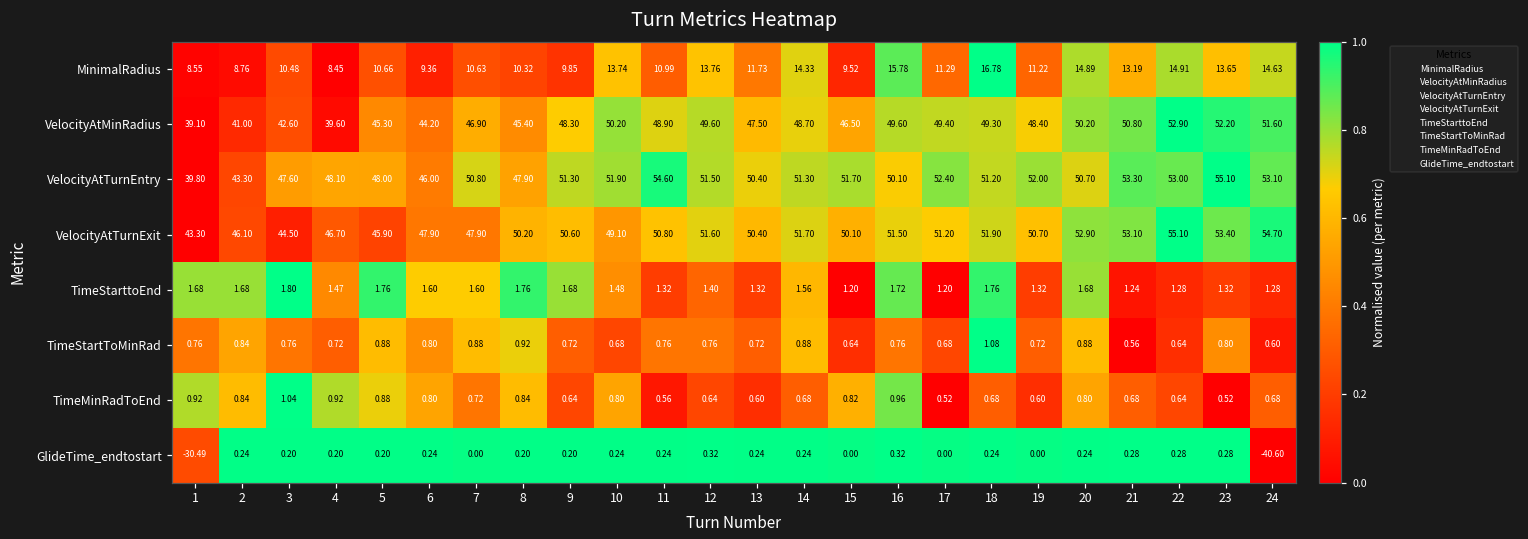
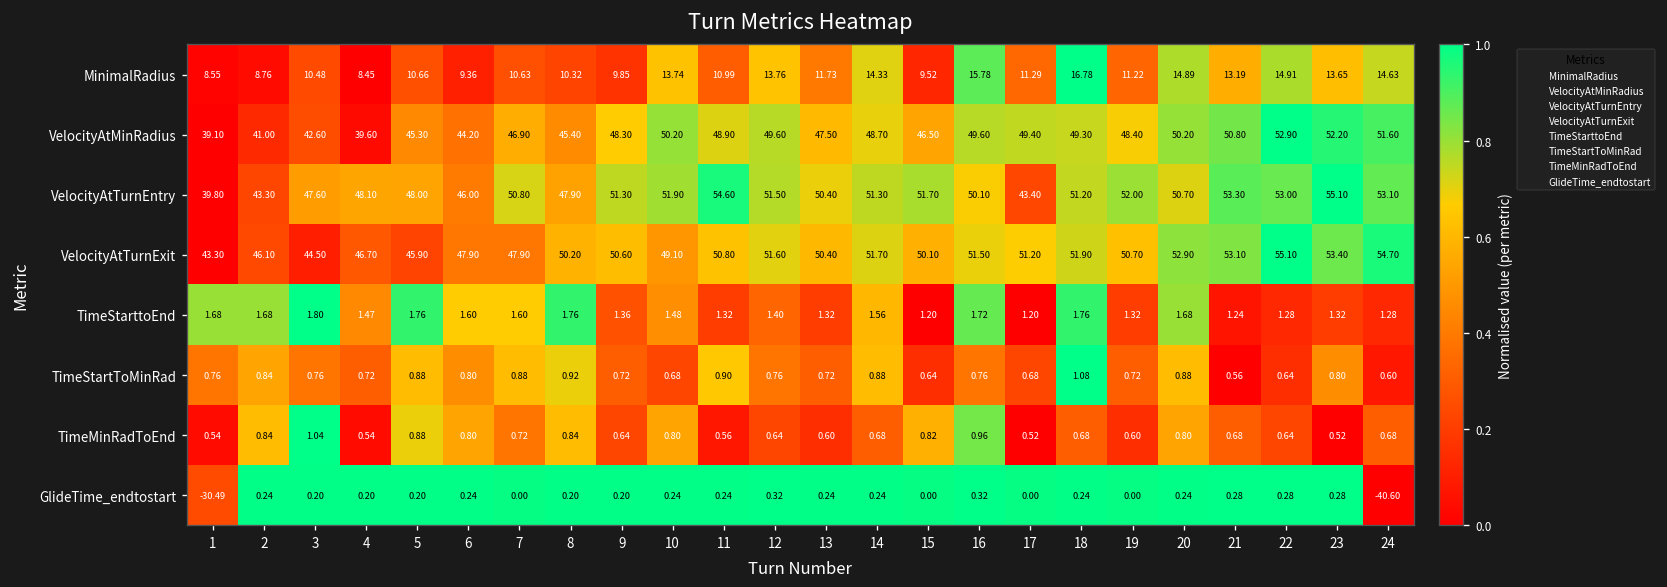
  {
    "MinimalRadius": {
      "1": 8.55,
      "2": 8.76,
      "3": 10.48,
      "4": 8.45,
      "5": 10.66,
      "6": 9.36,
      "7": 10.63,
      "8": 10.32,
      "9": 9.85,
      "10": 13.74,
      "11": 10.99,
      "12": 13.76,
      "13": 11.73,
      "14": 14.33,
      "15": 9.52,
      "16": 15.78,
      "17": 11.29,
      "18": 16.78,
      "19": 11.22,
      "20": 14.89,
      "21": 13.19,
      "22": 14.91,
      "23": 13.65,
      "24": 14.63
    },
    "VelocityAtMinRadius": {
      "1": 39.10,
      "2": 41.00,
      "3": 42.60,
      "4": 39.60,
      "5": 45.30,
      "6": 44.20,
      "7": 46.90,
      "8": 45.40,
      "9": 48.30,
      "10": 50.20,
      "11": 48.90,
      "12": 49.60,
      "13": 47.50,
      "14": 48.70,
      "15": 46.50,
      "16": 49.60,
      "17": 49.40,
      "18": 49.30,
      "19": 48.40,
      "20": 50.20,
      "21": 50.80,
      "22": 52.90,
      "23": 52.20,
      "24": 51.60
    },
    "VelocityAtTurnEntry": {
      "1": 39.80,
      "2": 43.30,
      "3": 47.60,
      "4": 48.10,
      "5": 48.00,
      "6": 46.00,
      "7": 50.80,
      "8": 47.90,
      "9": 51.30,
      "10": 51.90,
      "11": 54.60,
      "12": 51.50,
      "13": 50.40,
      "14": 51.30,
      "15": 51.70,
      "16": 50.10,
-     "17": 52.40,
+     "17": 43.40,
      "18": 51.20,
      "19": 52.00,
      "20": 50.70,
      "21": 53.30,
      "22": 53.00,
      "23": 55.10,
      "24": 53.10
    },
    "VelocityAtTurnExit": {
      "1": 43.30,
      "2": 46.10,
      "3": 44.50,
      "4": 46.70,
      "5": 45.90,
      "6": 47.90,
      "7": 47.90,
      "8": 50.20,
      "9": 50.60,
      "10": 49.10,
      "11": 50.80,
      "12": 51.60,
      "13": 50.40,
      "14": 51.70,
      "15": 50.10,
      "16": 51.50,
      "17": 51.20,
      "18": 51.90,
      "19": 50.70,
      "20": 52.90,
      "21": 53.10,
      "22": 55.10,
      "23": 53.40,
      "24": 54.70
    },
    "TimeStarttoEnd": {
      "1": 1.68,
      "2": 1.68,
      "3": 1.80,
      "4": 1.47,
      "5": 1.76,
      "6": 1.60,
      "7": 1.60,
      "8": 1.76,
-     "9": 1.68,
+     "9": 1.36,
      "10": 1.48,
      "11": 1.32,
      "12": 1.40,
      "13": 1.32,
      "14": 1.56,
      "15": 1.20,
      "16": 1.72,
      "17": 1.20,
      "18": 1.76,
      "19": 1.32,
      "20": 1.68,
      "21": 1.24,
      "22": 1.28,
      "23": 1.32,
      "24": 1.28
    },
    "TimeStartToMinRad": {
      "1": 0.76,
      "2": 0.84,
      "3": 0.76,
      "4": 0.72,
      "5": 0.88,
      "6": 0.80,
      "7": 0.88,
      "8": 0.92,
      "9": 0.72,
      "10": 0.68,
-     "11": 0.76,
+     "11": 0.90,
      "12": 0.76,
      "13": 0.72,
      "14": 0.88,
      "15": 0.64,
      "16": 0.76,
      "17": 0.68,
      "18": 1.08,
      "19": 0.72,
      "20": 0.88,
      "21": 0.56,
      "22": 0.64,
      "23": 0.80,
      "24": 0.60
    },
    "TimeMinRadToEnd": {
-     "1": 0.92,
+     "1": 0.54,
      "2": 0.84,
      "3": 1.04,
-     "4": 0.92,
+     "4": 0.54,
      "5": 0.88,
      "6": 0.80,
      "7": 0.72,
      "8": 0.84,
      "9": 0.64,
      "10": 0.80,
      "11": 0.56,
      "12": 0.64,
      "13": 0.60,
      "14": 0.68,
      "15": 0.82,
      "16": 0.96,
      "17": 0.52,
      "18": 0.68,
      "19": 0.60,
      "20": 0.80,
      "21": 0.68,
      "22": 0.64,
      "23": 0.52,
      "24": 0.68
    },
    "GlideTime_endtostart": {
      "1": -30.49,
      "2": 0.24,
      "3": 0.20,
      "4": 0.20,
      "5": 0.20,
      "6": 0.24,
      "7": 0.00,
      "8": 0.20,
      "9": 0.20,
      "10": 0.24,
      "11": 0.24,
      "12": 0.32,
      "13": 0.24,
      "14": 0.24,
      "15": 0.00,
      "16": 0.32,
      "17": 0.00,
      "18": 0.24,
      "19": 0.00,
      "20": 0.24,
      "21": 0.28,
      "22": 0.28,
      "23": 0.28,
      "24": -40.60
    }
  }
